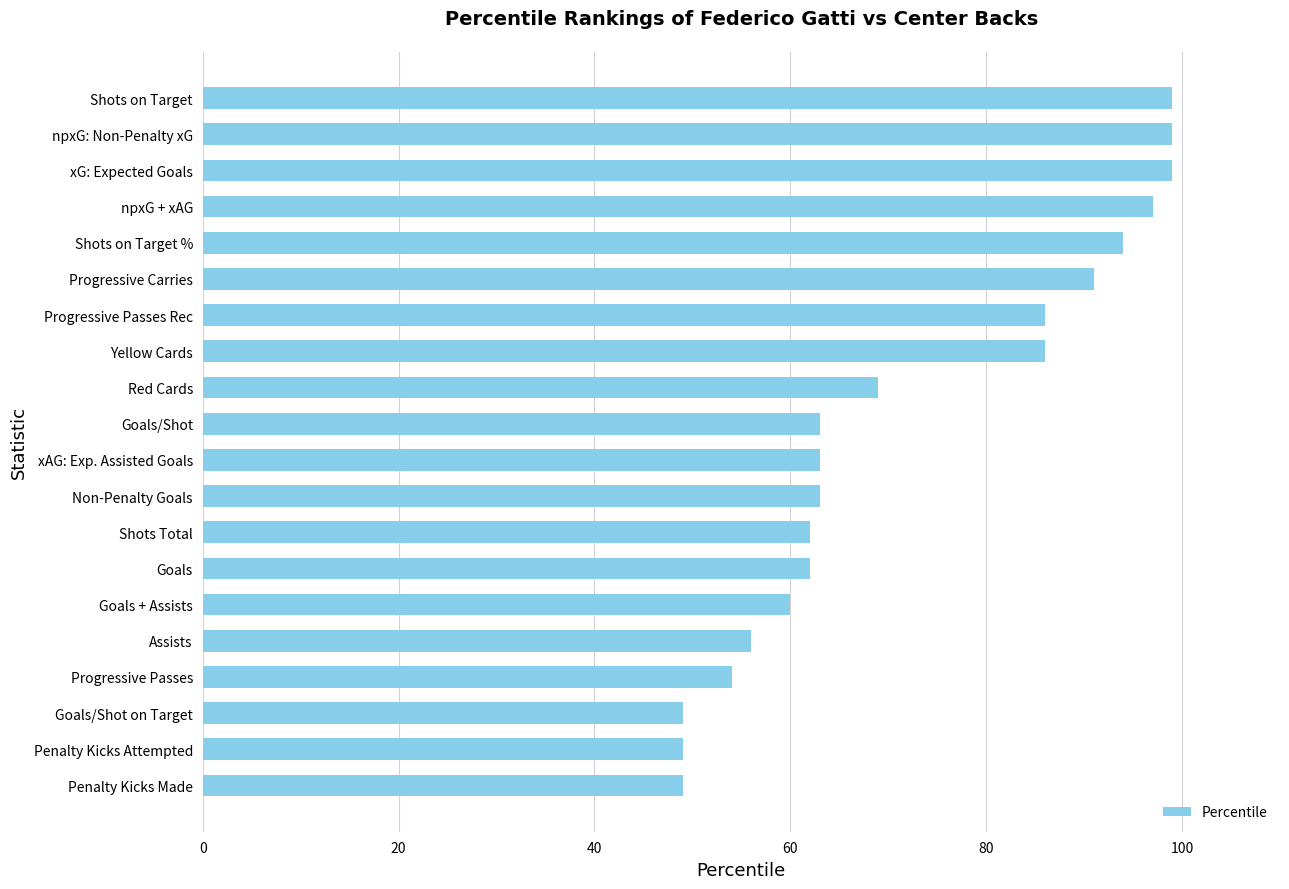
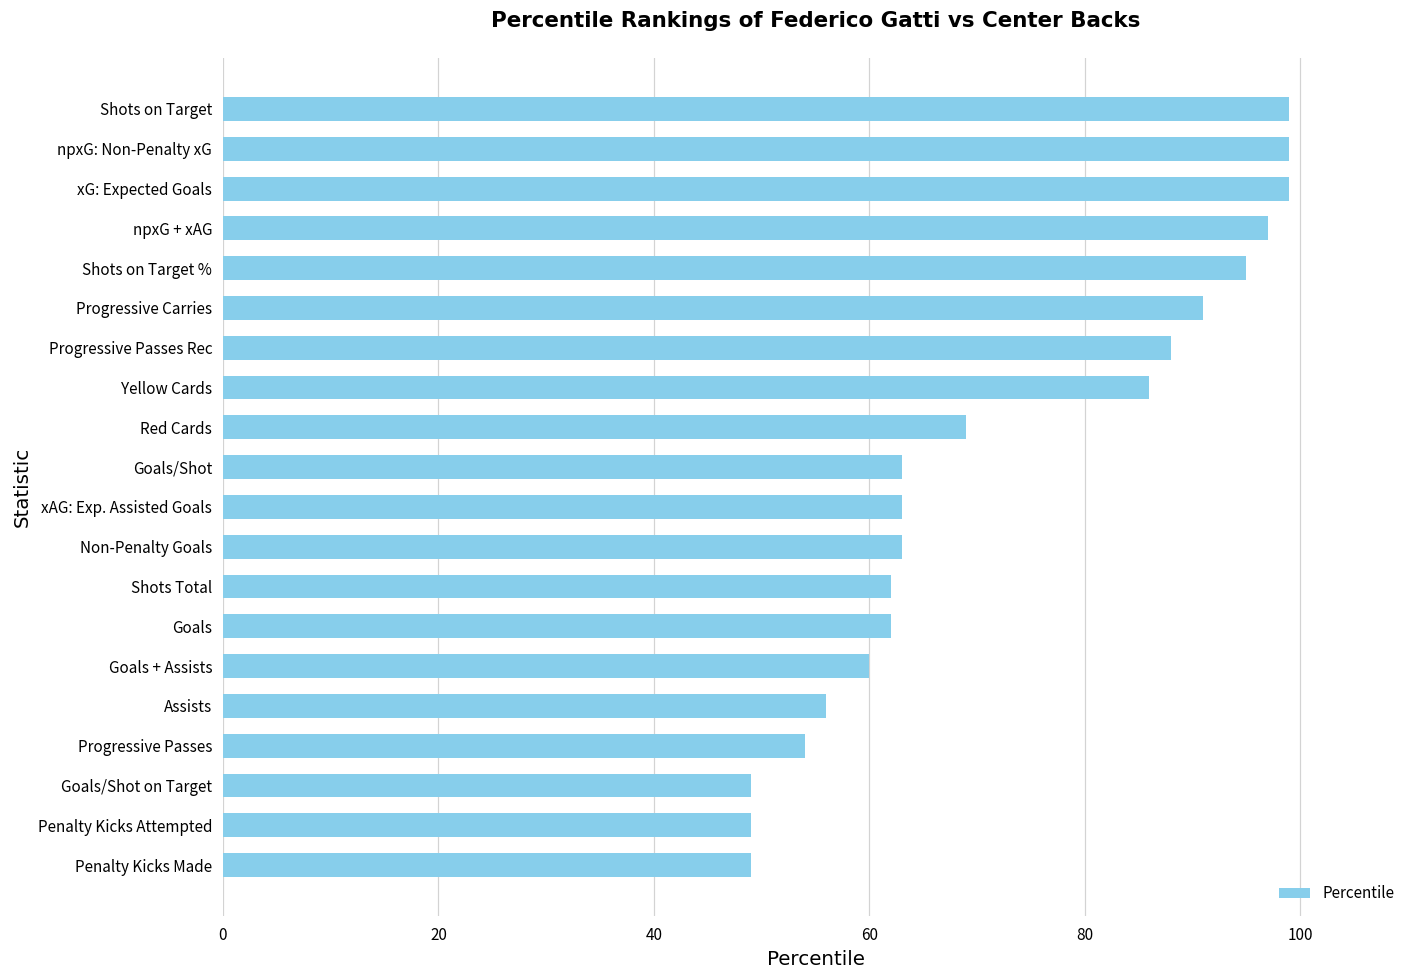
  {
    "Shots on Target": 99,
    "npxG: Non-Penalty xG": 99,
    "xG: Expected Goals": 99,
    "npxG + xAG": 97,
-   "Shots on Target %": 94,
+   "Shots on Target %": 95,
    "Progressive Carries": 91,
-   "Progressive Passes Rec": 86,
+   "Progressive Passes Rec": 88,
    "Yellow Cards": 86,
    "Red Cards": 69,
    "Goals/Shot": 63,
    "xAG: Exp. Assisted Goals": 63,
    "Non-Penalty Goals": 63,
    "Shots Total": 62,
    "Goals": 62,
    "Goals + Assists": 60,
    "Assists": 56,
    "Progressive Passes": 54,
    "Goals/Shot on Target": 49,
    "Penalty Kicks Attempted": 49,
    "Penalty Kicks Made": 49
  }
